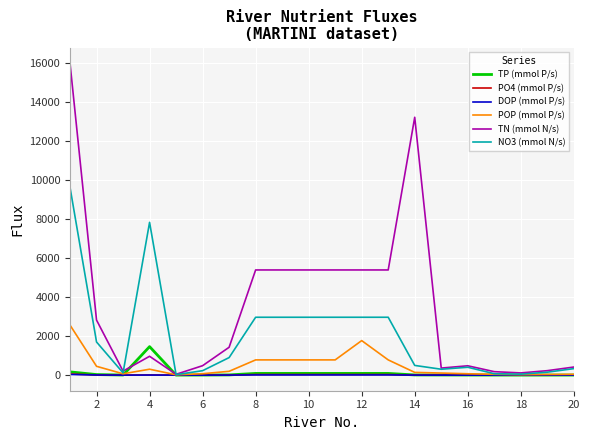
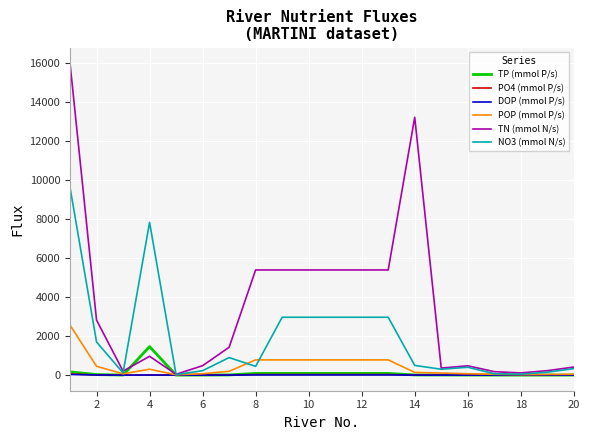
  {
    "TP (mmol P/s)": {
      "4": 1500
    },
    "POP (mmol P/s)": {
      "2": 500,
      "4": 300,
      "8": 800,
      "10": 800,
-     "12": 1800
+     "12": 800
    },
    "TN (mmol N/s)": {
      "2": 2800,
      "4": 1000,
      "6": 500,
      "8": 5400,
      "10": 5400,
      "12": 5400,
      "14": 13200
    },
    "NO3 (mmol N/s)": {
      "2": 1700,
      "4": 7800,
      "6": 200,
-     "8": 3000,
+     "8": 400,
      "10": 3000,
      "12": 3000,
      "14": 500
    }
  }
